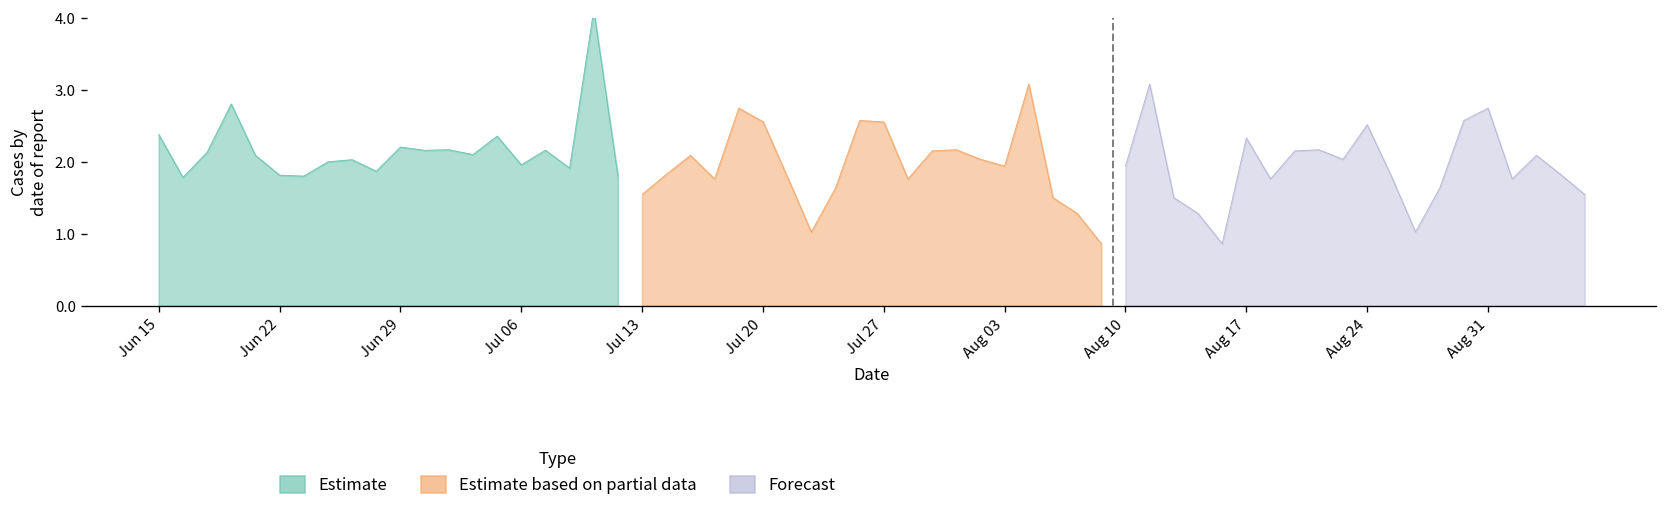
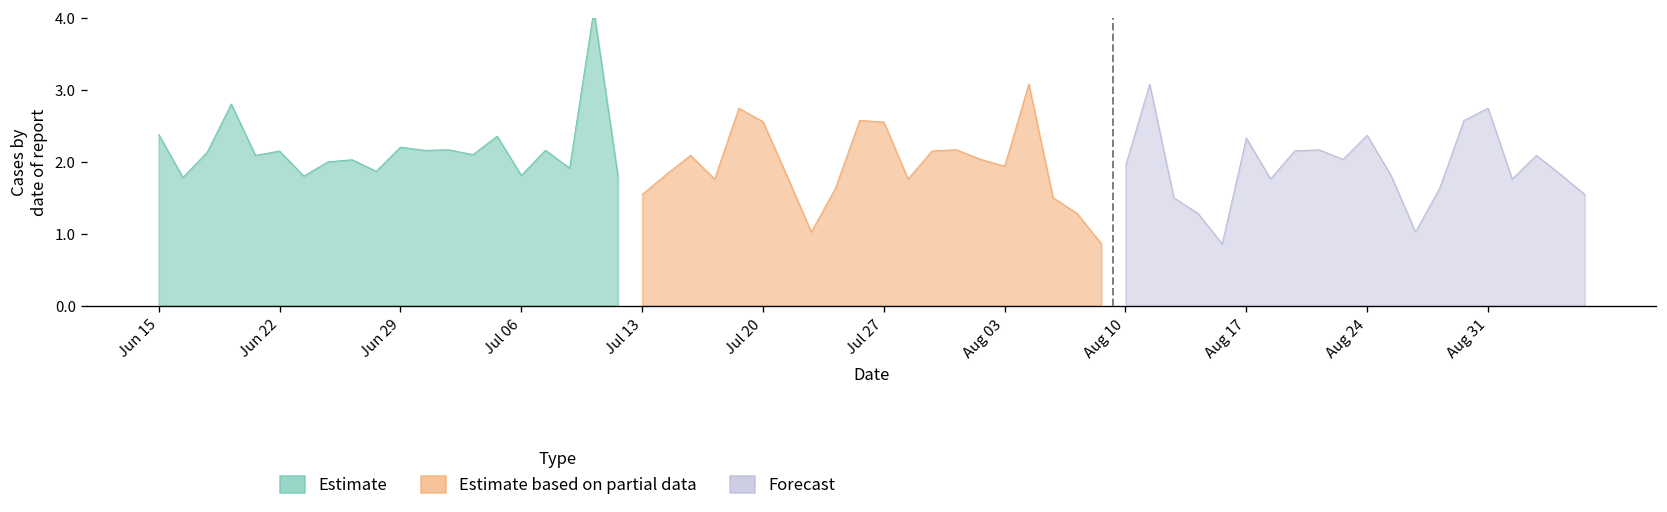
  {
    "Estimate": {
      "Jun 15": 2.4,
-     "Jun 22": 1.8,
+     "Jun 22": 2.2,
      "Jun 29": 2.2,
-     "Jul 06": 2.0
+     "Jul 06": 1.8
    },
    "Estimate based on partial data": {
      "Jul 13": 1.5,
      "Jul 20": 2.6,
      "Jul 27": 2.6,
      "Aug 03": 1.9
    },
    "Forecast": {
      "Aug 10": 1.9,
      "Aug 17": 2.3,
-     "Aug 24": 2.5,
+     "Aug 24": 2.4,
      "Aug 31": 2.7
    }
  }
